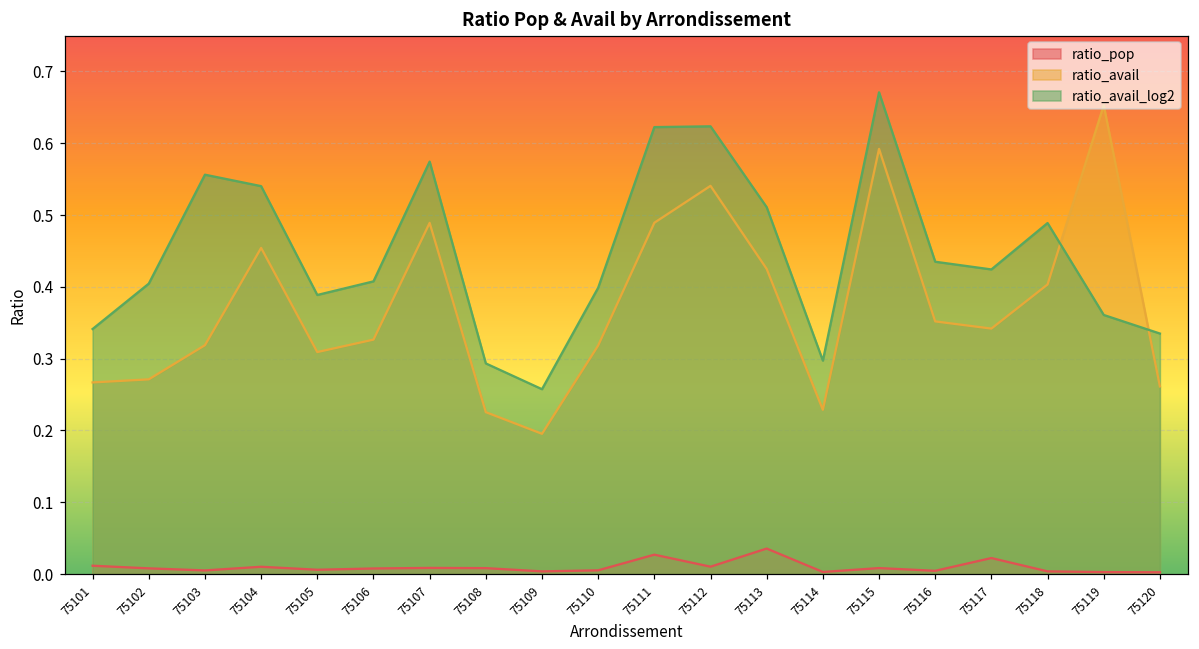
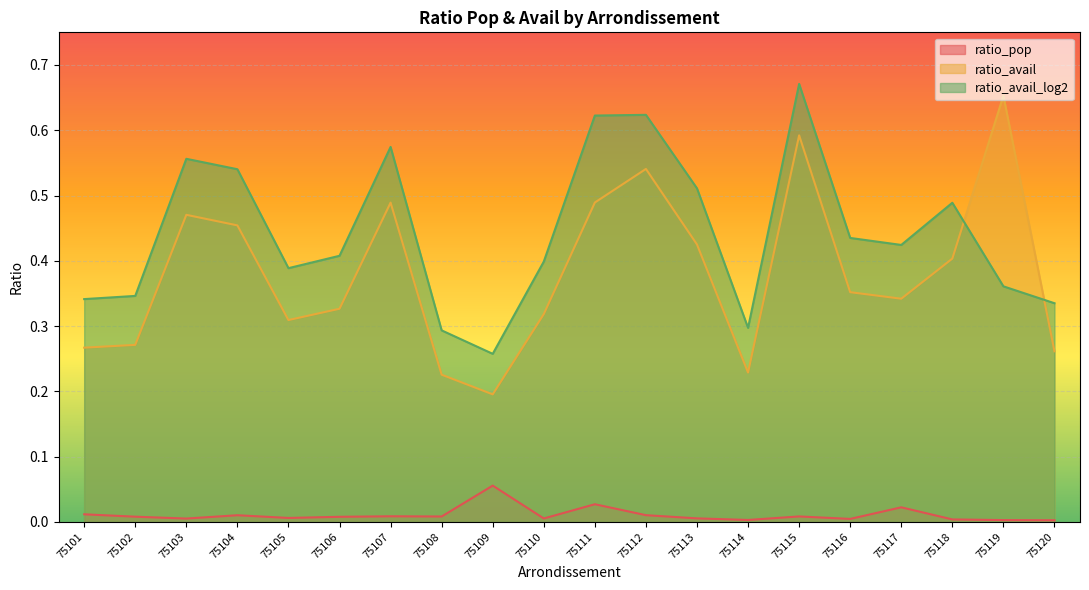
  {
    "ratio_pop": {
      "75101": 0.01,
      "75102": 0.01,
      "75103": 0.01,
      "75104": 0.01,
      "75105": 0.01,
      "75106": 0.01,
      "75107": 0.01,
      "75108": 0.01,
-     "75109": 0.00,
+     "75109": 0.06,
      "75110": 0.01,
      "75111": 0.03,
      "75112": 0.01,
-     "75113": 0.04,
+     "75113": 0.01,
      "75114": 0.00,
      "75115": 0.01,
      "75116": 0.00,
      "75117": 0.02,
      "75118": 0.00,
      "75119": 0.00,
      "75120": 0.00
    },
    "ratio_avail": {
      "75101": 0.27,
      "75102": 0.27,
-     "75103": 0.32,
+     "75103": 0.47,
      "75104": 0.45,
      "75105": 0.31,
      "75106": 0.33,
      "75107": 0.49,
      "75108": 0.23,
      "75109": 0.20,
      "75110": 0.32,
      "75111": 0.49,
      "75112": 0.54,
      "75113": 0.43,
      "75114": 0.23,
      "75115": 0.59,
      "75116": 0.35,
      "75117": 0.34,
      "75118": 0.40,
      "75120": 0.26
    },
    "ratio_avail_log2": {
      "75101": 0.34,
-     "75102": 0.40,
+     "75102": 0.35,
      "75103": 0.56,
      "75104": 0.54,
      "75105": 0.39,
      "75106": 0.41,
      "75107": 0.57,
      "75108": 0.29,
      "75109": 0.26,
      "75110": 0.40,
      "75111": 0.62,
      "75112": 0.62,
      "75113": 0.51,
      "75114": 0.30,
      "75115": 0.67,
      "75116": 0.44,
      "75117": 0.42,
      "75118": 0.49,
      "75119": 0.36,
      "75120": 0.34
    }
  }
